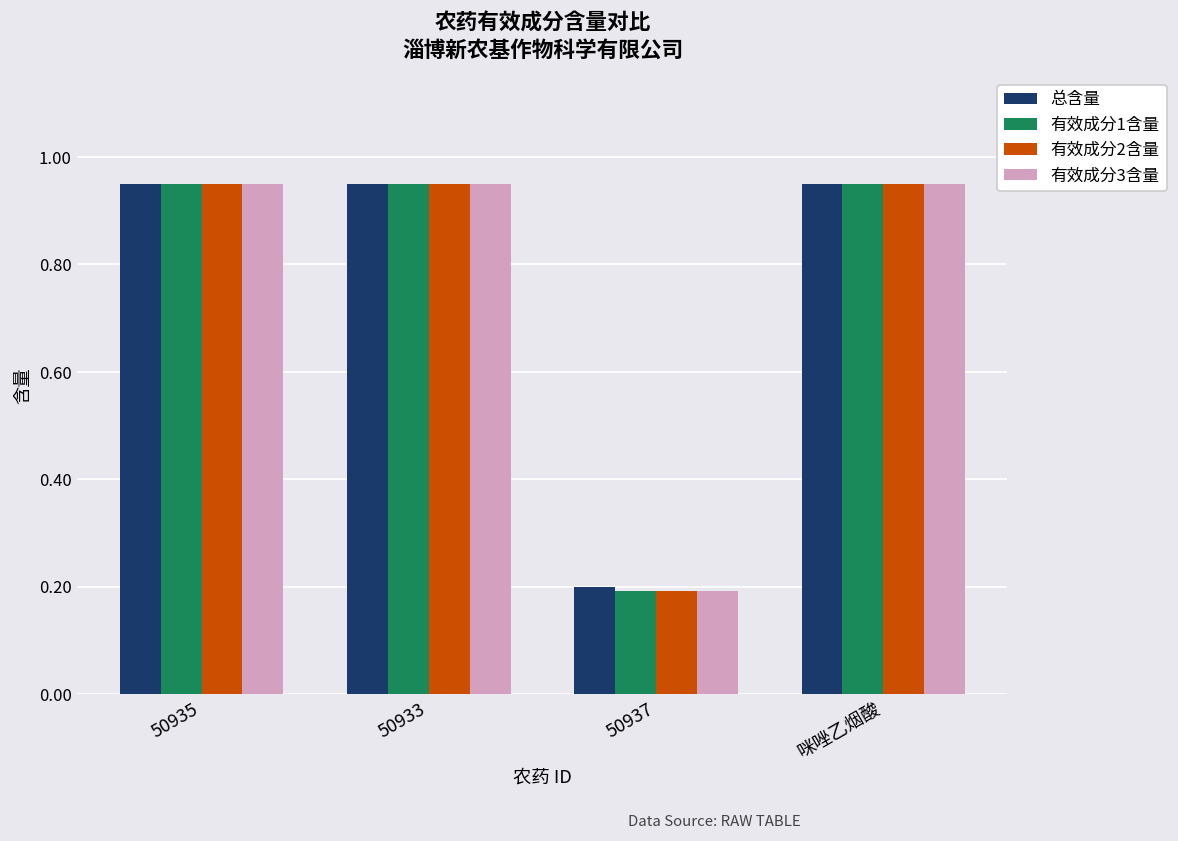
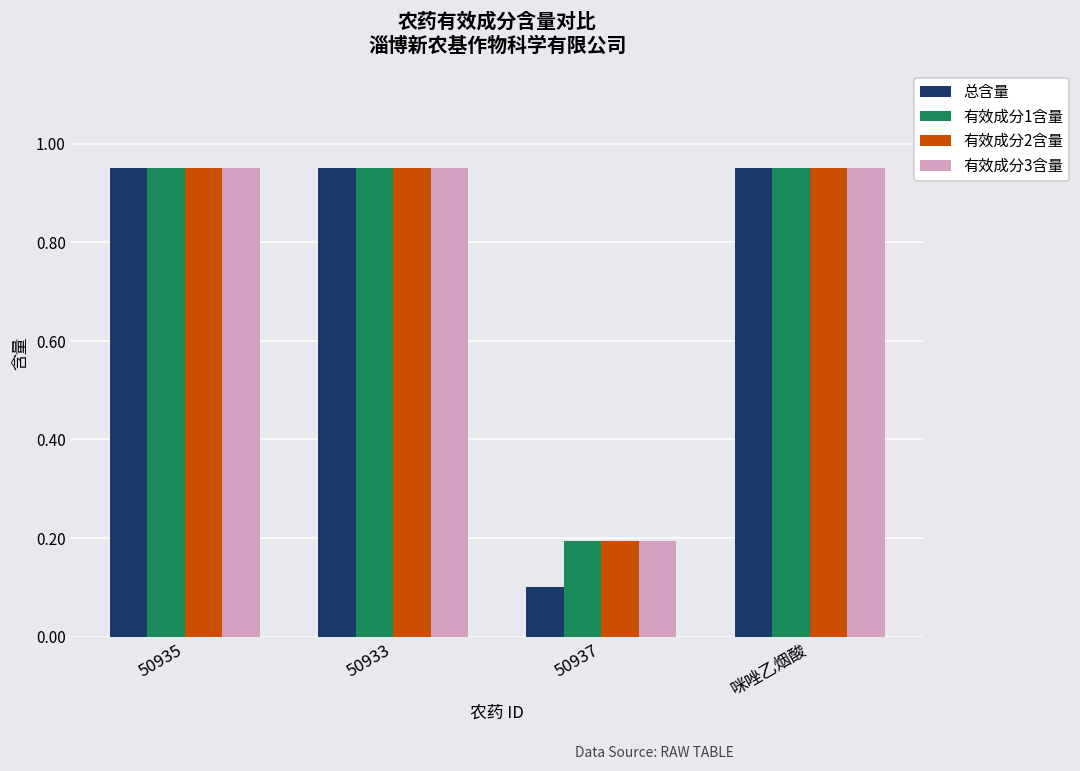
  {
    "总含量": {
      "50935": 0.95,
      "50933": 0.95,
-     "50937": 0.2,
+     "50937": 0.1,
      "咪唑乙烟酸": 0.95
    },
    "有效成分1含量": {
      "50935": 0.95,
      "50933": 0.95,
      "50937": 0.19,
      "咪唑乙烟酸": 0.95
    },
    "有效成分2含量": {
      "50935": 0.95,
      "50933": 0.95,
      "50937": 0.19,
      "咪唑乙烟酸": 0.95
    },
    "有效成分3含量": {
      "50935": 0.95,
      "50933": 0.95,
      "50937": 0.19,
      "咪唑乙烟酸": 0.95
    }
  }
